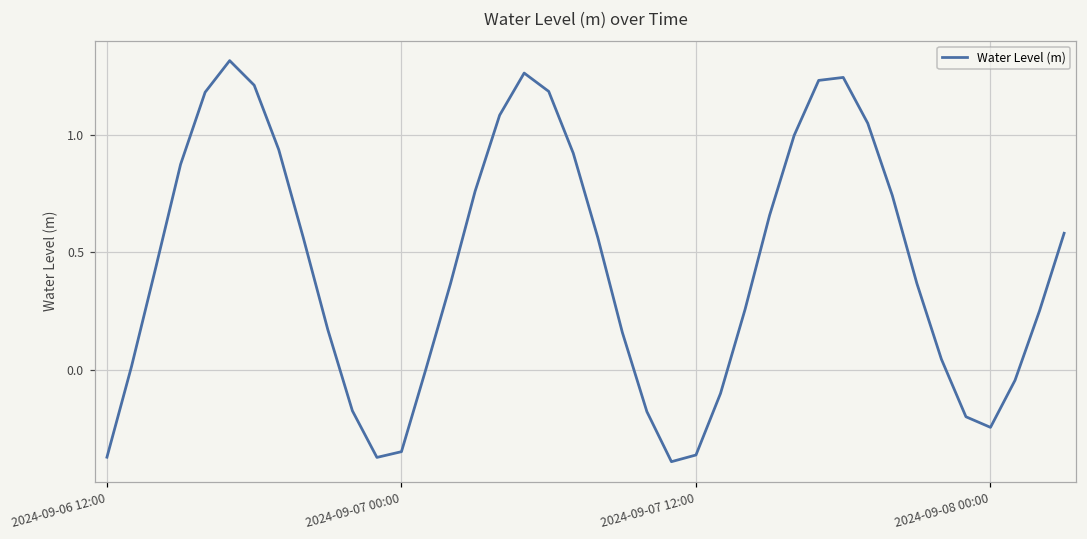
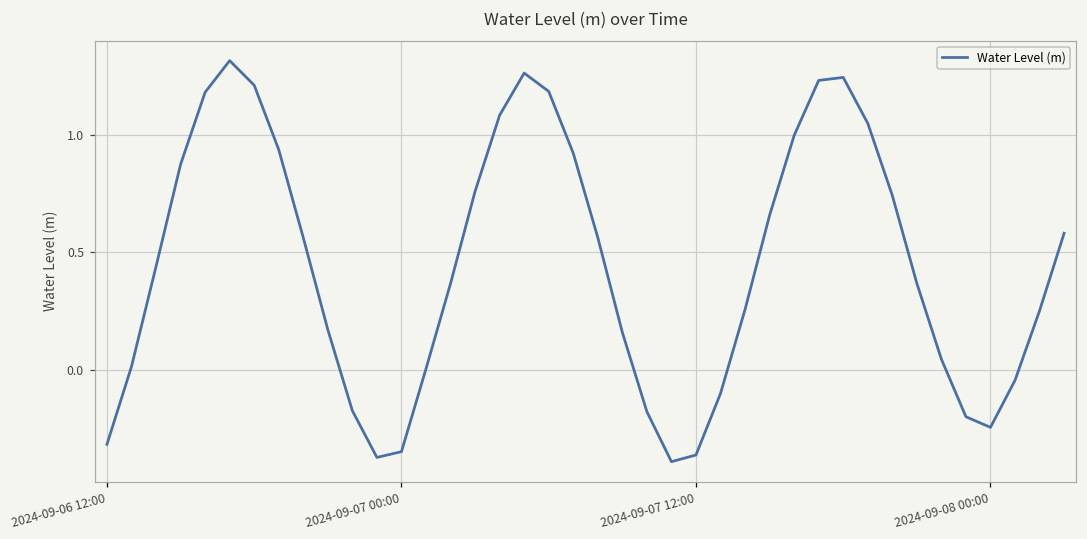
  {
-   "2024-09-06 12:00": -0.37,
+   "2024-09-06 12:00": -0.32,
    "2024-09-07 00:00": -0.35,
    "2024-09-07 12:00": -0.36,
    "2024-09-08 00:00": -0.25
  }
